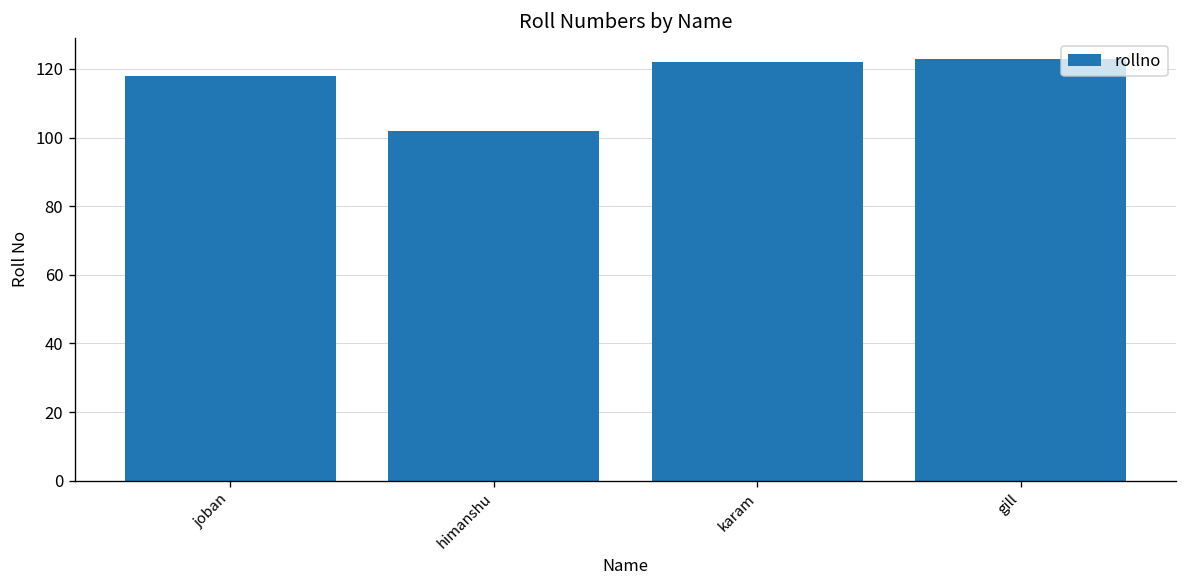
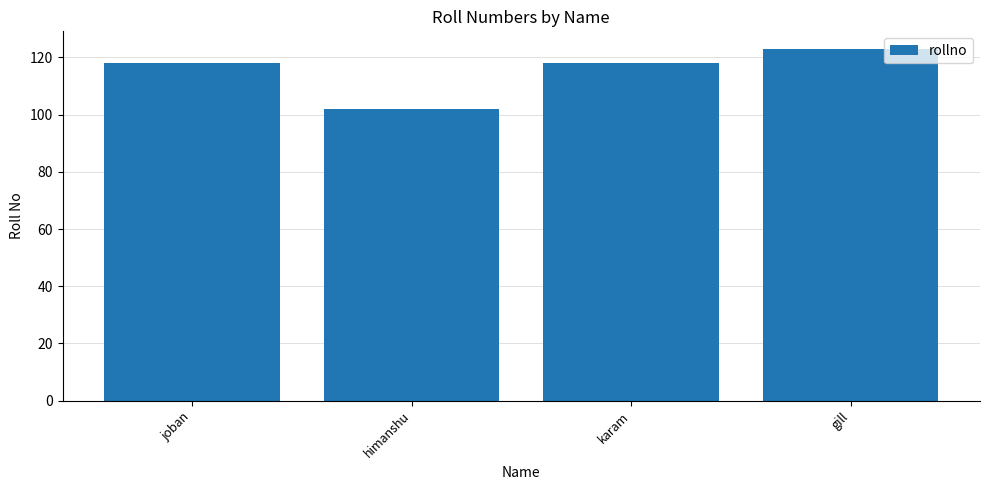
  {
    "joban": 118,
    "himanshu": 102,
-   "karam": 122,
+   "karam": 118,
    "gill": 123
  }
